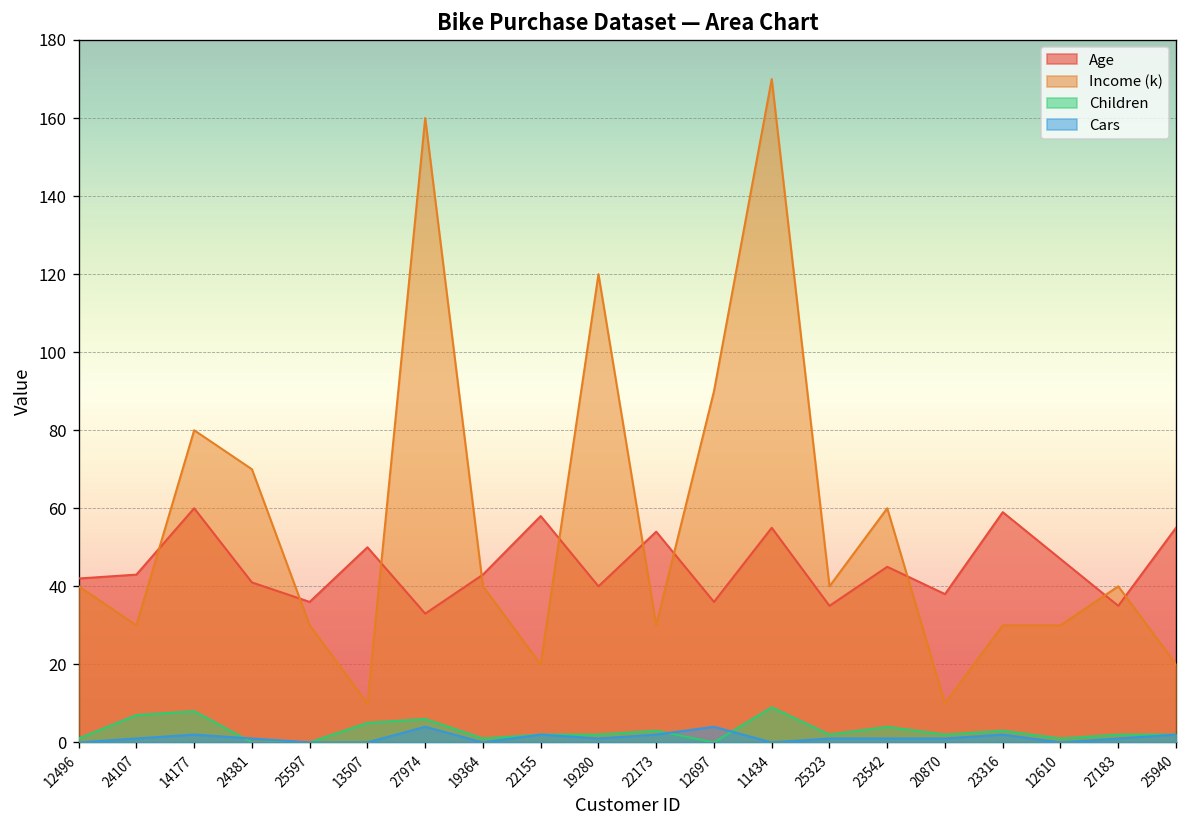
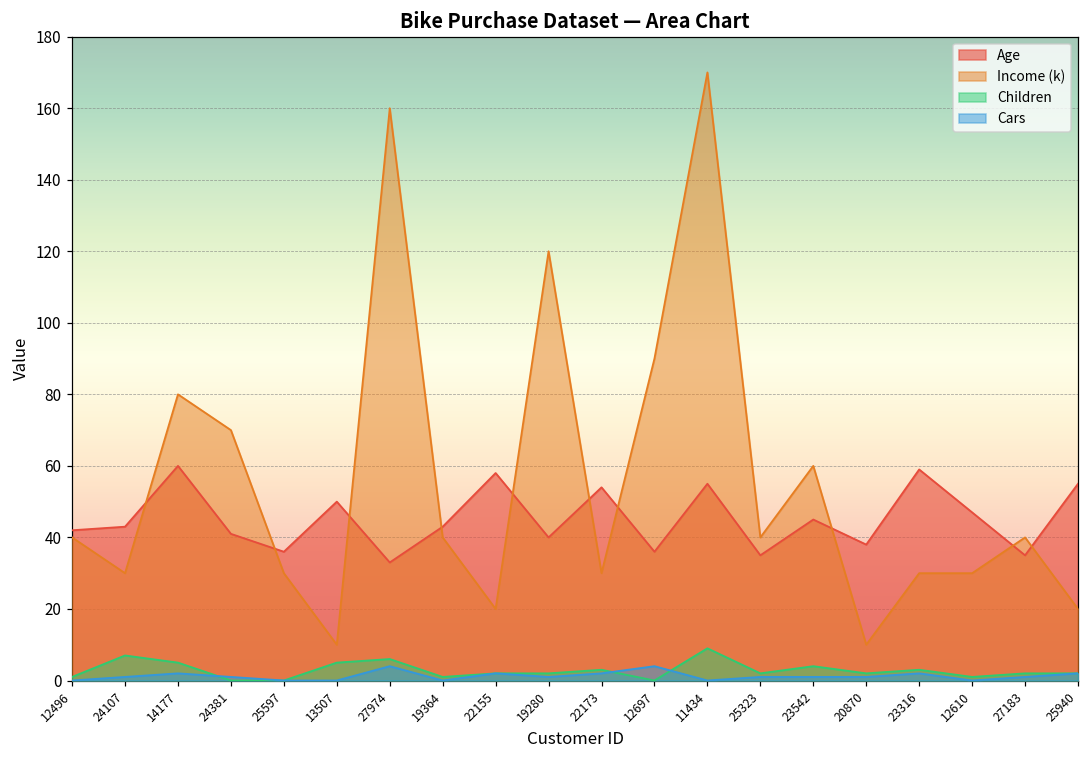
  {
    "Children": {
      "12496": 1,
      "24107": 7,
-     "14177": 8,
+     "14177": 5,
      "24381": 0,
      "13507": 5,
      "27974": 6,
      "19364": 1,
      "19280": 2,
      "22173": 3,
      "12697": 0,
      "11434": 9,
      "25323": 2,
      "23542": 4,
      "20870": 2,
      "23316": 3,
      "12610": 1,
      "27183": 2
    },
    "Cars": {
      "12496": 0,
      "24107": 1,
      "14177": 2,
      "24381": 1,
      "13507": 0,
      "27974": 4,
      "19364": 0,
      "19280": 1,
      "22173": 2,
      "12697": 4,
      "11434": 0,
      "25323": 1,
      "23542": 1,
      "20870": 1,
      "23316": 2,
      "12610": 0,
      "27183": 1
    }
  }
